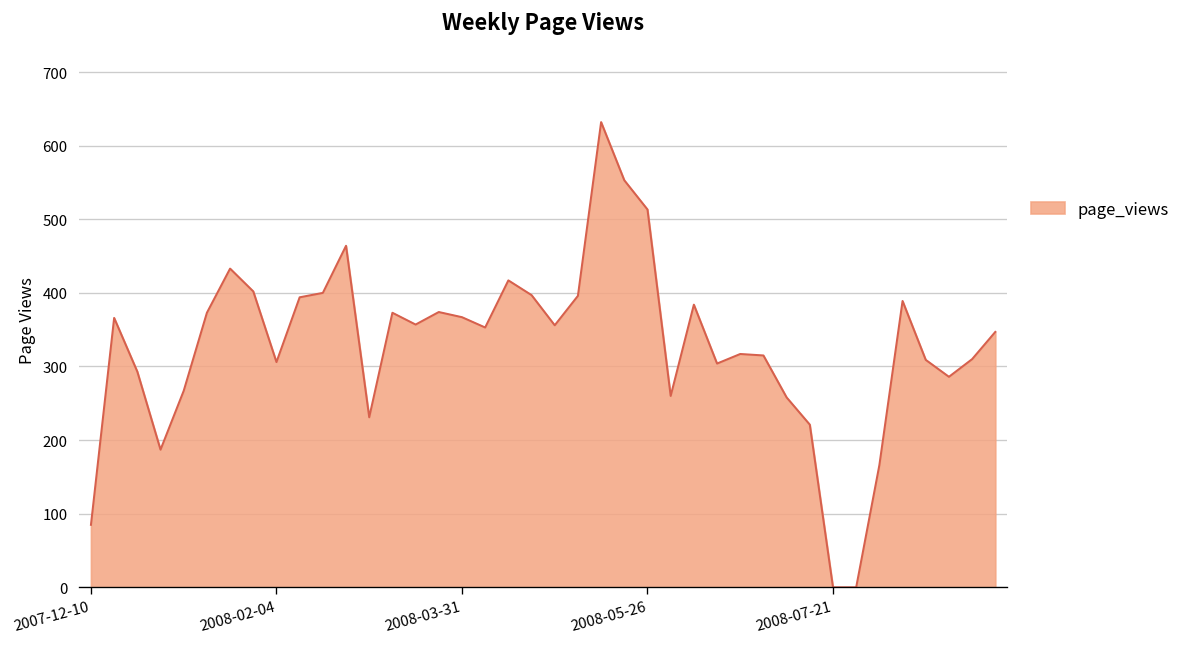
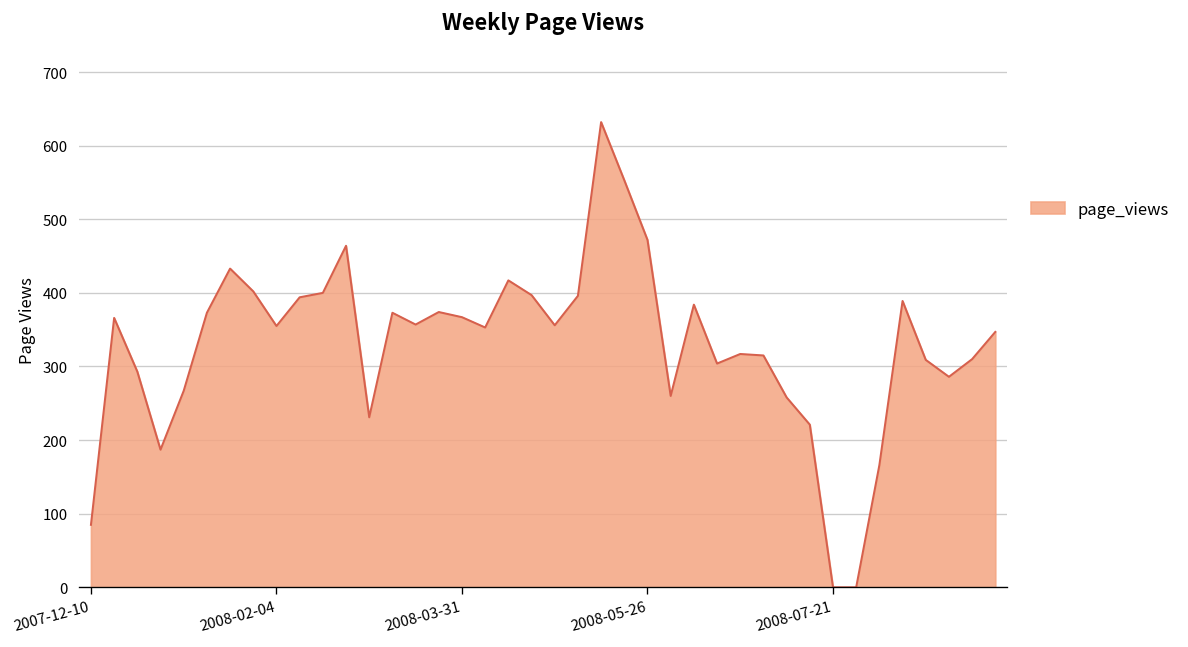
  {
    "2007-12-10": 80,
-   "2008-02-04": 310,
+   "2008-02-04": 360,
    "2008-03-31": 370,
-   "2008-05-26": 510,
+   "2008-05-26": 470,
    "2008-07-21": 0
  }
